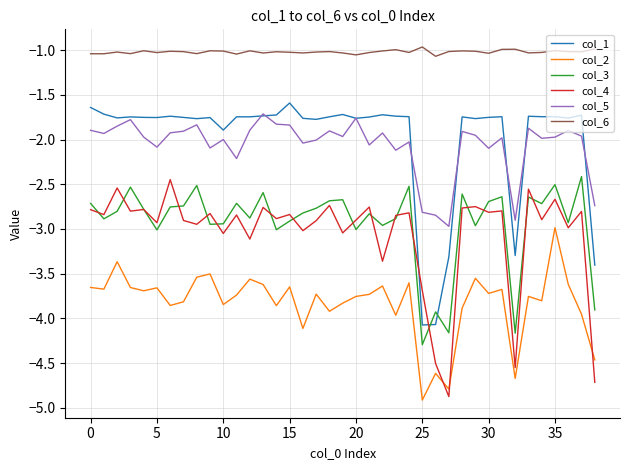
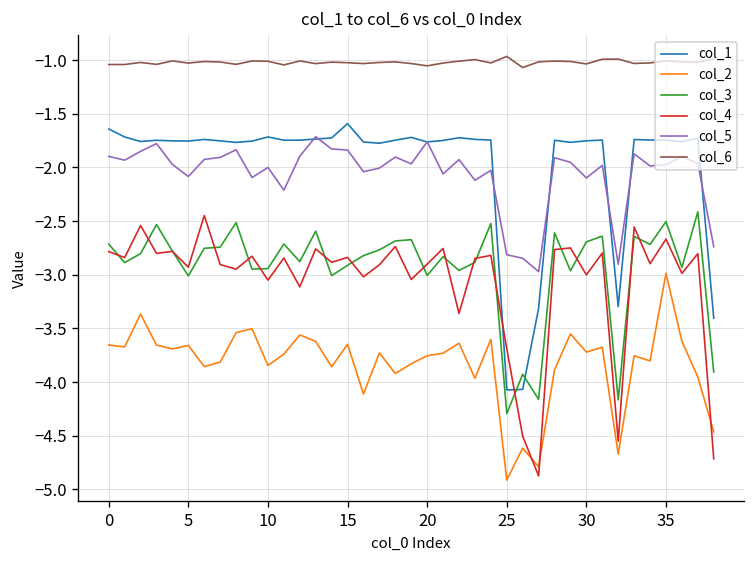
  {
    "col_1": {
      "0": -1.6,
      "5": -1.8,
-     "10": -1.9,
+     "10": -1.7,
      "15": -1.6,
      "25": -4.1,
      "30": -1.8
    },
    "col_2": {
      "0": -3.7,
      "5": -3.7,
      "10": -3.8,
      "15": -3.6,
      "20": -3.8,
      "25": -4.9,
      "30": -3.7,
      "35": -3.0
    },
    "col_3": {
      "0": -2.7,
      "5": -3.0,
      "10": -2.9,
      "15": -2.9,
      "20": -3.0,
      "25": -4.3,
      "30": -2.7,
      "35": -2.5
    },
    "col_4": {
      "0": -2.8,
      "5": -2.9,
      "10": -3.1,
      "15": -2.8,
      "20": -2.9,
      "25": -3.7,
-     "30": -2.8,
+     "30": -3.0,
      "35": -2.7
    },
    "col_5": {
      "0": -1.9,
      "5": -2.1,
      "10": -2.0,
      "15": -1.8,
      "25": -2.8,
      "30": -2.1,
      "35": -2.0
    },
    "col_6": {
      "0": -1.0,
      "5": -1.0,
      "10": -1.0,
      "15": -1.0,
      "20": -1.1,
      "25": -1.0,
      "30": -1.0
    }
  }
